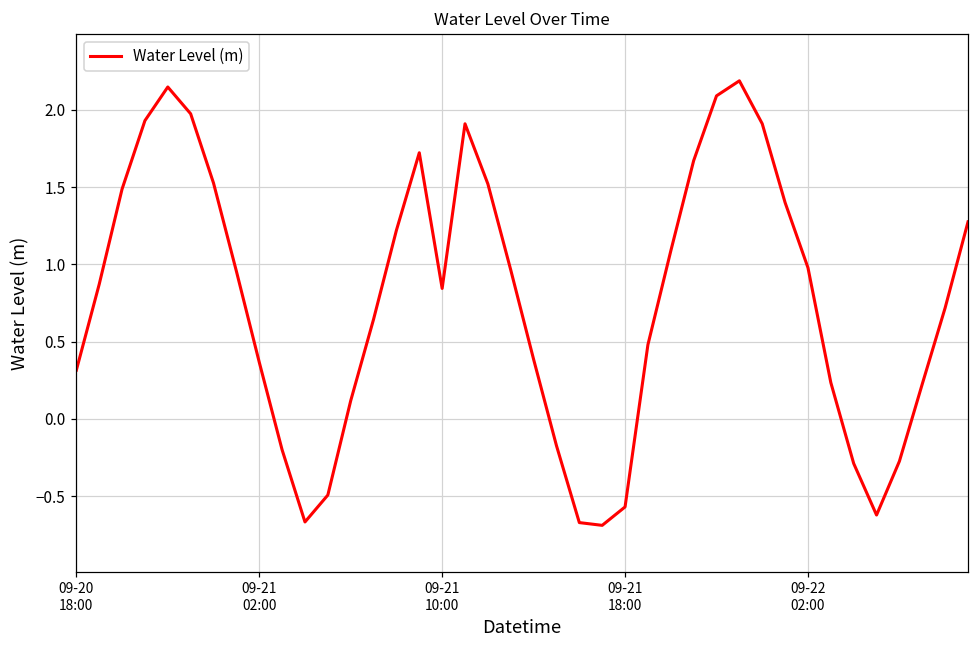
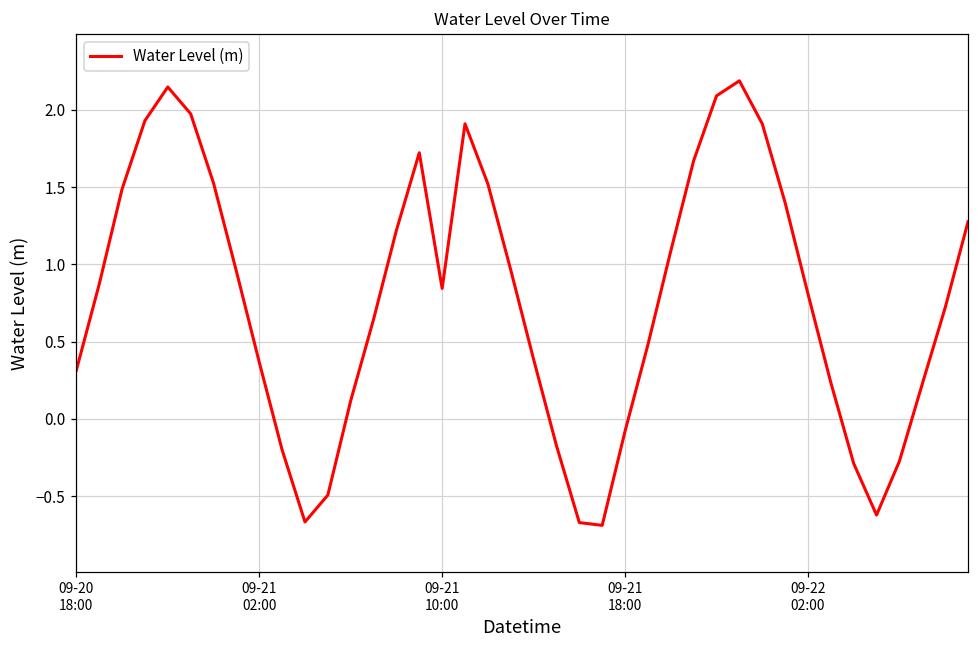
  {
    "09-20 18:00": 0.31,
    "09-21 02:00": 0.37,
    "09-21 10:00": 0.84,
-   "09-21 18:00": -0.57,
-   "09-22 02:00": 0.98
+   "09-21 18:00": -0.08,
+   "09-22 02:00": 0.81
  }
